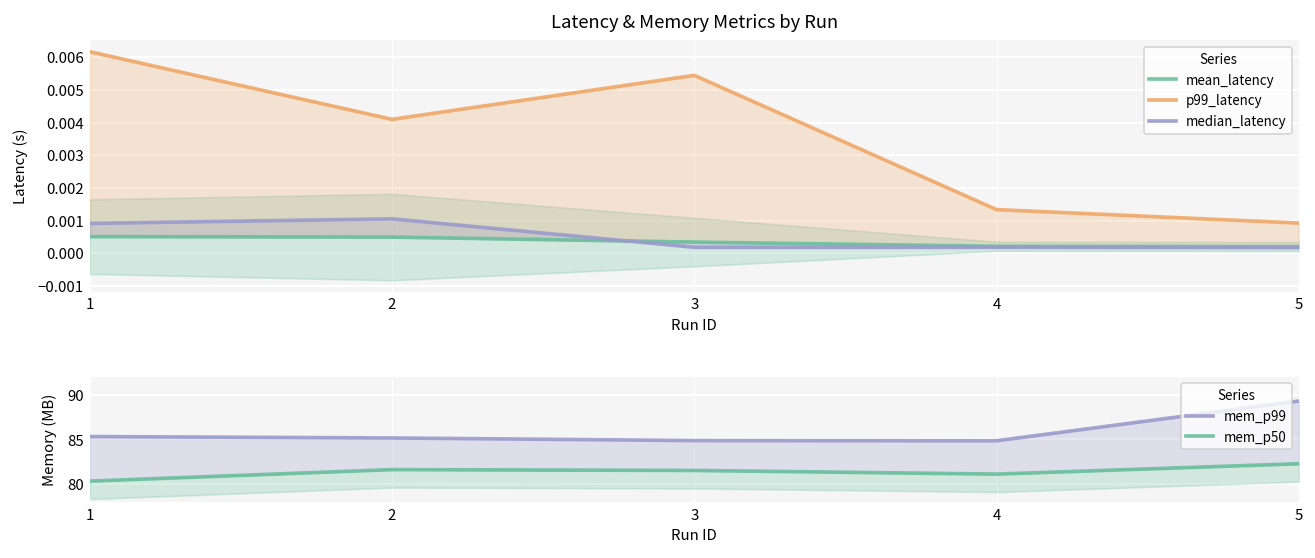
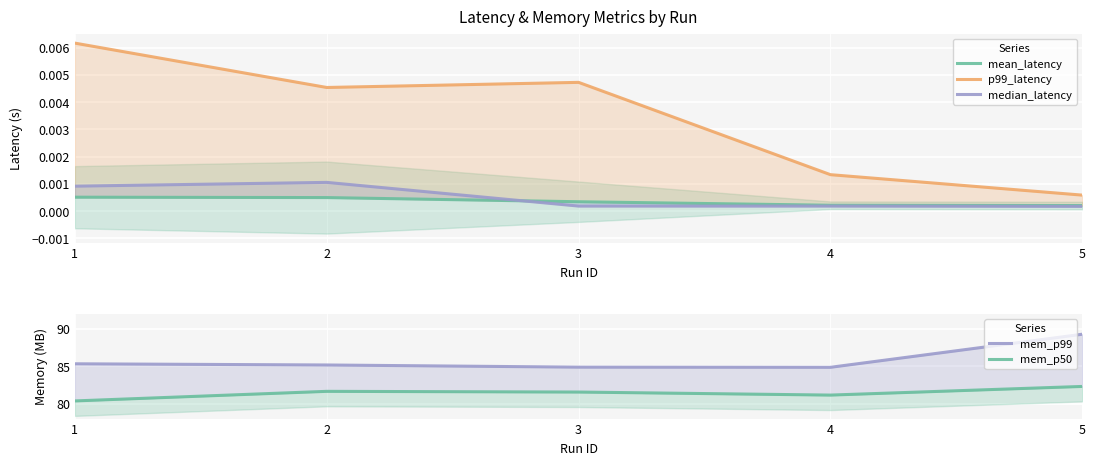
  {
    "Latency & Memory Metrics by Run": {
      "p99_latency": {
        "1": 0.0062,
-       "2": 0.0041,
-       "3": 0.0054,
+       "2": 0.0045,
+       "3": 0.0047,
        "4": 0.0013,
-       "5": 0.0009
+       "5": 0.0006
      }
    }
  }
